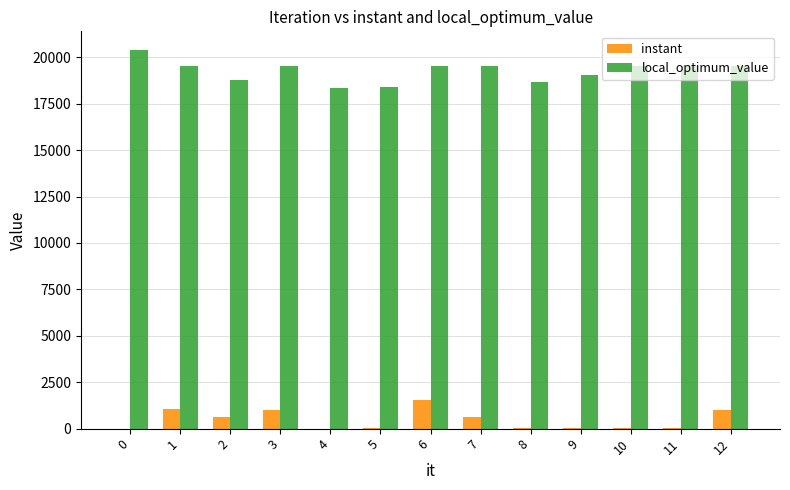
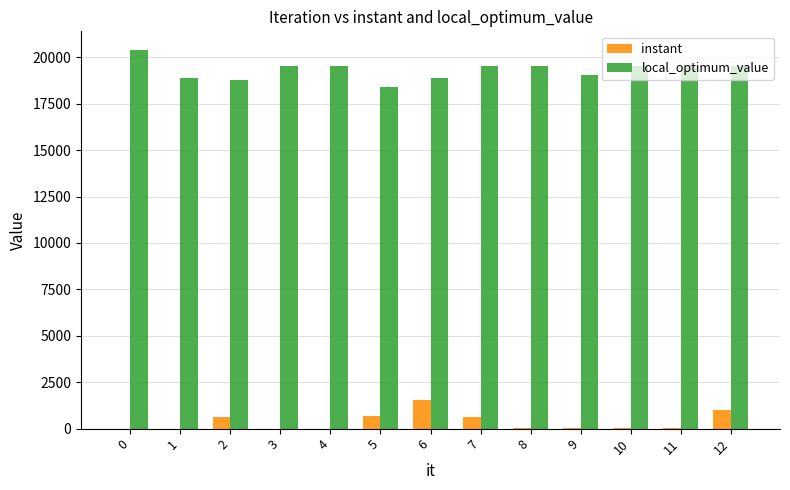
  {
    "instant": {
      "0": 0,
-     "1": 1100,
+     "1": 0,
      "2": 600,
-     "3": 1000,
-     "5": 0,
+     "3": 0,
+     "5": 700,
      "6": 1500,
      "7": 600,
      "12": 1000
    },
    "local_optimum_value": {
      "0": 20400,
-     "1": 19500,
+     "1": 18900,
      "2": 18800,
      "3": 19500,
-     "4": 18400,
+     "4": 19500,
      "5": 18400,
-     "6": 19500,
+     "6": 18900,
      "7": 19500,
-     "8": 18700,
+     "8": 19500,
      "9": 19100
    }
  }
